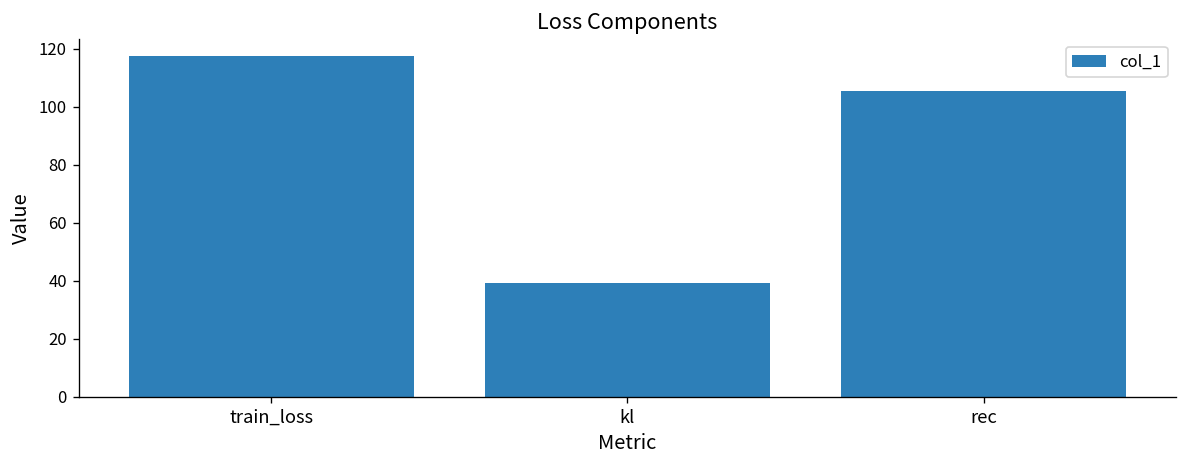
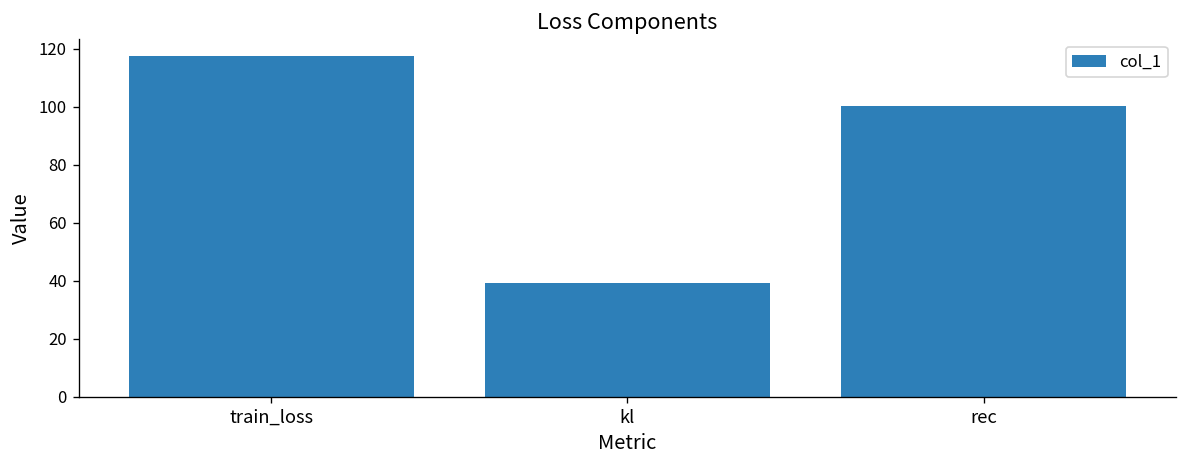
  {
    "train_loss": 118,
    "kl": 39,
-   "rec": 106
+   "rec": 100
  }
